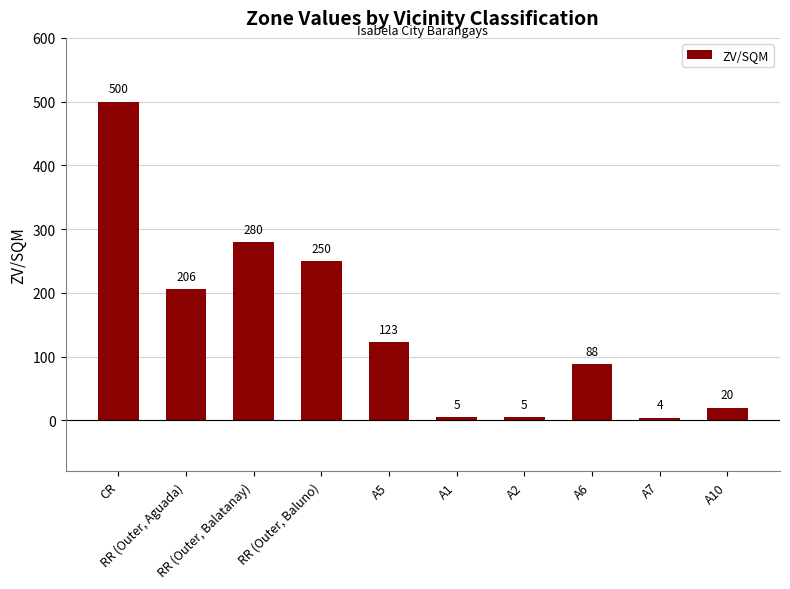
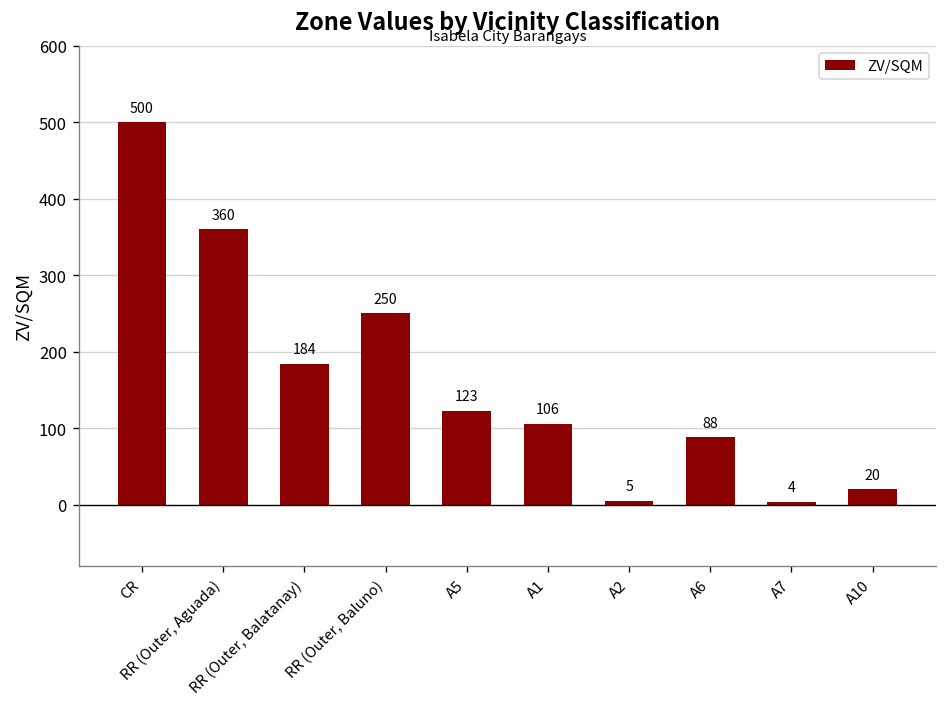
  {
    "CR": 500,
-   "RR (Outer, Aguada)": 206,
-   "RR (Outer, Balatanay)": 280,
+   "RR (Outer, Aguada)": 360,
+   "RR (Outer, Balatanay)": 184,
    "RR (Outer, Baluno)": 250,
    "A5": 123,
-   "A1": 5,
+   "A1": 106,
    "A2": 5,
    "A6": 88,
    "A7": 4,
    "A10": 20
  }
